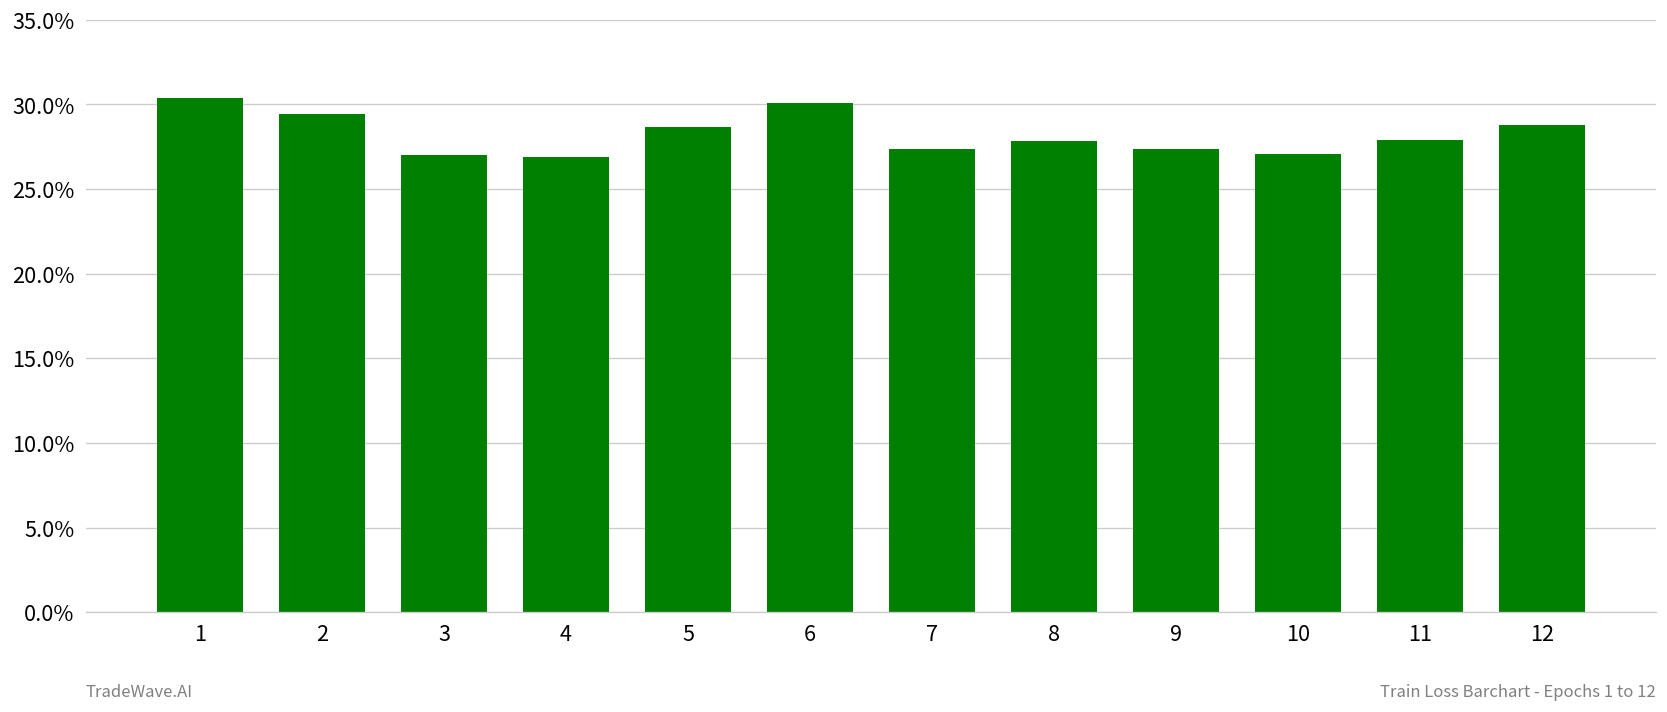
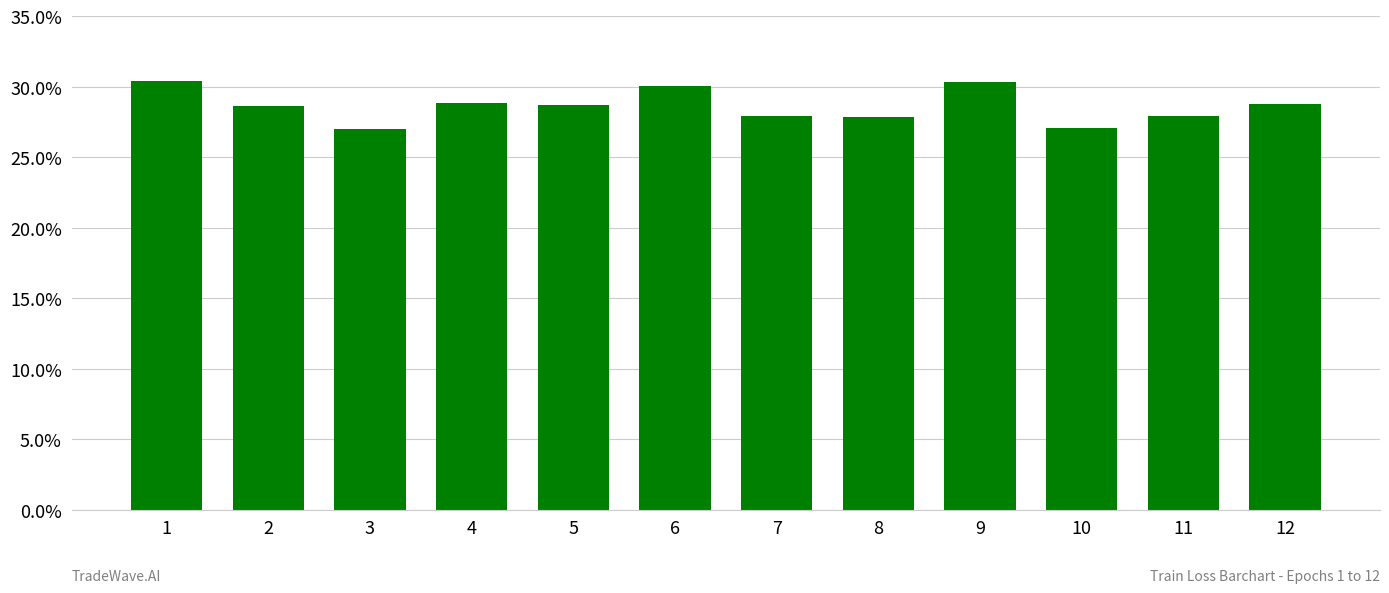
  {
    "1": "30.4%",
-   "2": "29.5%",
+   "2": "28.6%",
    "3": "27.0%",
-   "4": "26.9%",
+   "4": "28.9%",
    "5": "28.7%",
    "6": "30.1%",
-   "7": "27.4%",
+   "7": "28.0%",
    "8": "27.8%",
-   "9": "27.4%",
+   "9": "30.3%",
    "10": "27.1%",
    "11": "27.9%",
    "12": "28.8%"
  }
